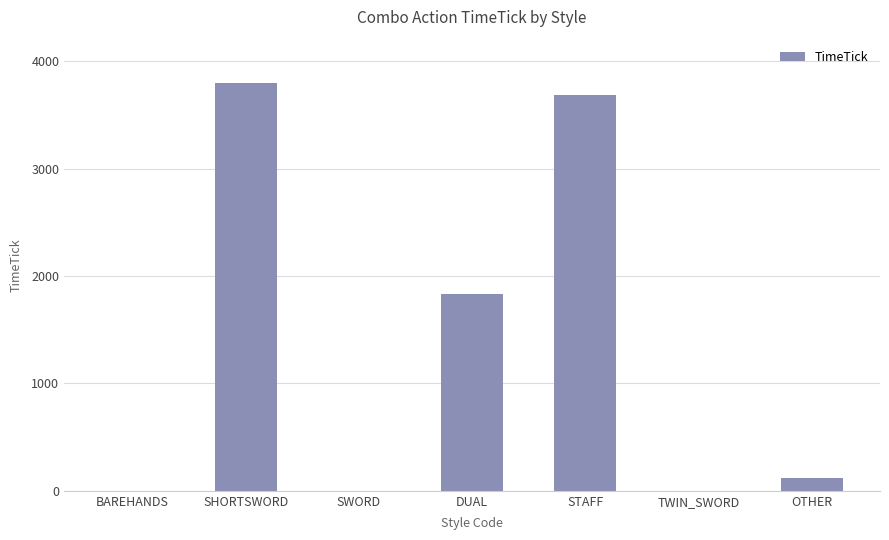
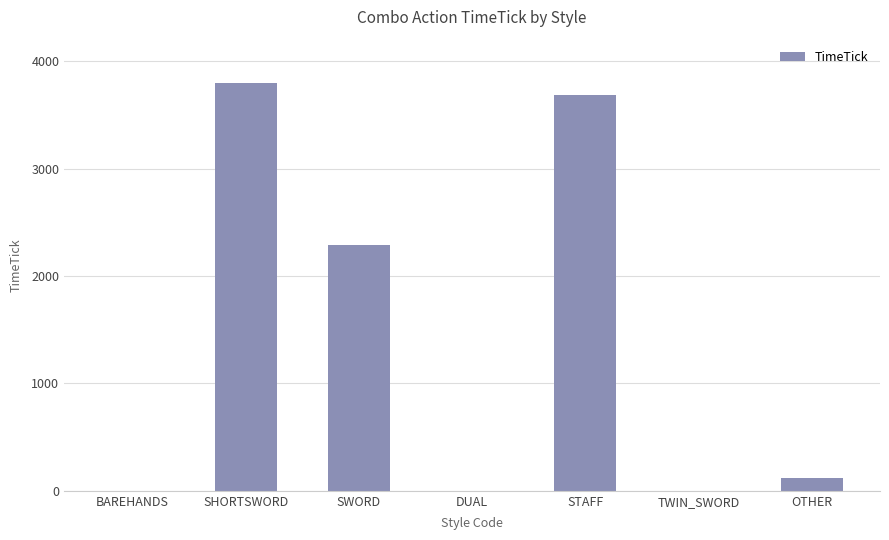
  {
    "BAREHANDS": 0,
    "SHORTSWORD": 3800,
-   "SWORD": 0,
-   "DUAL": 1830,
+   "SWORD": 2290,
+   "DUAL": 0,
    "STAFF": 3680,
    "TWIN_SWORD": 0,
    "OTHER": 120
  }
